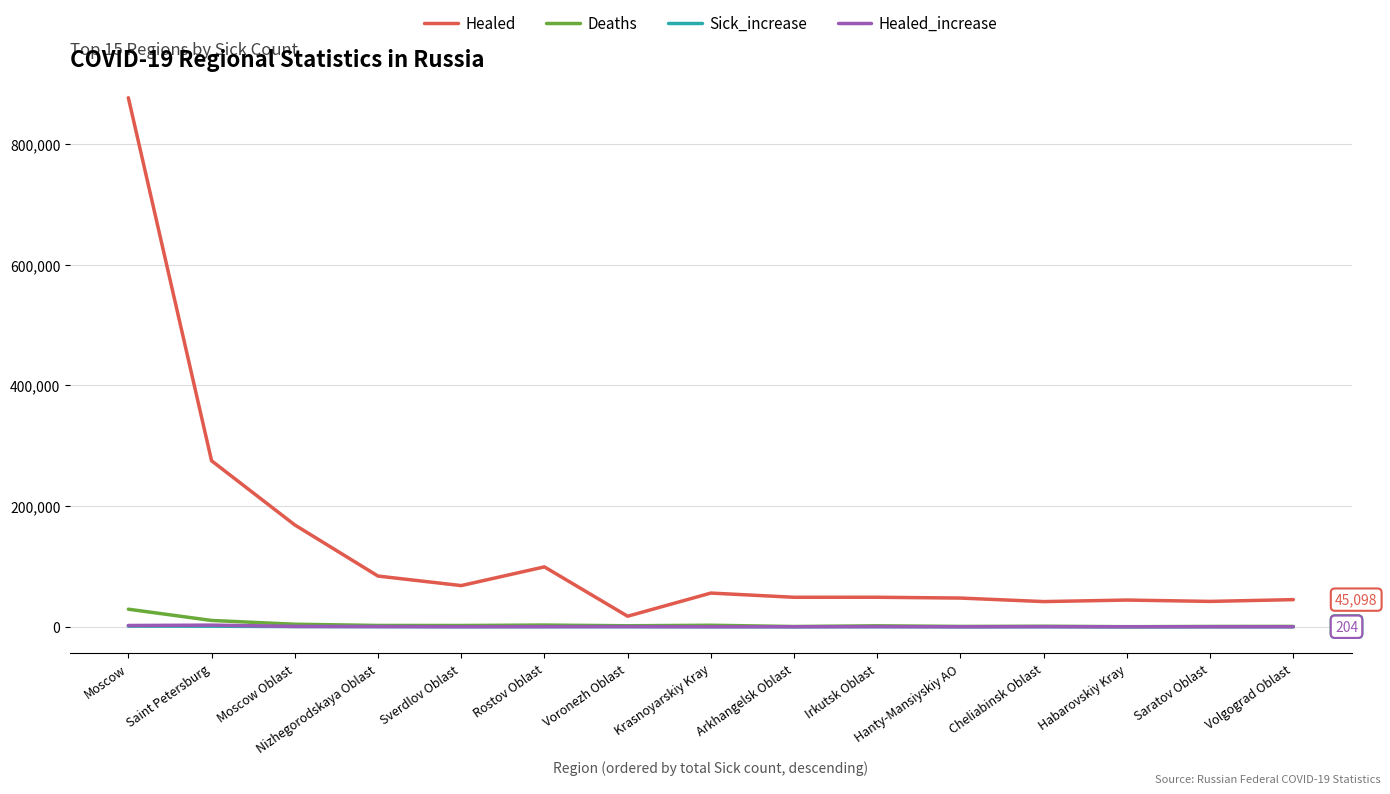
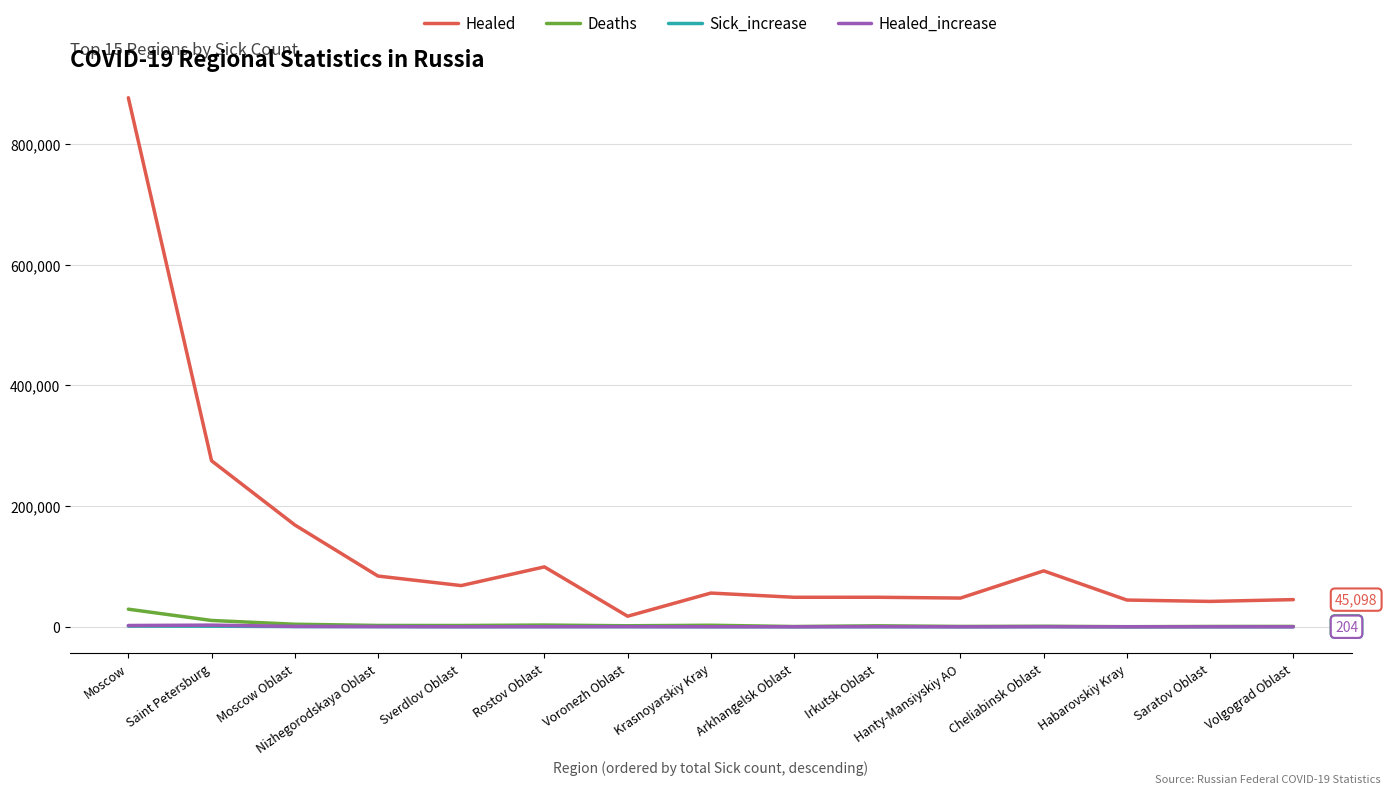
  {
    "Healed": {
      "Moscow": "880,000",
      "Saint Petersburg": "280,000",
      "Moscow Oblast": "170,000",
      "Nizhegorodskaya Oblast": "80,000",
      "Sverdlov Oblast": "70,000",
      "Rostov Oblast": "100,000",
      "Voronezh Oblast": "20,000",
      "Krasnoyarskiy Kray": "60,000",
      "Arkhangelsk Oblast": "50,000",
      "Irkutsk Oblast": "50,000",
      "Hanty-Mansiyskiy AO": "50,000",
-     "Cheliabinsk Oblast": "40,000",
+     "Cheliabinsk Oblast": "90,000",
      "Habarovskiy Kray": "40,000",
      "Saratov Oblast": "40,000",
      "Volgograd Oblast": "50,000"
    },
    "Deaths": {
      "Moscow": "30,000",
      "Saint Petersburg": "10,000"
    }
  }
